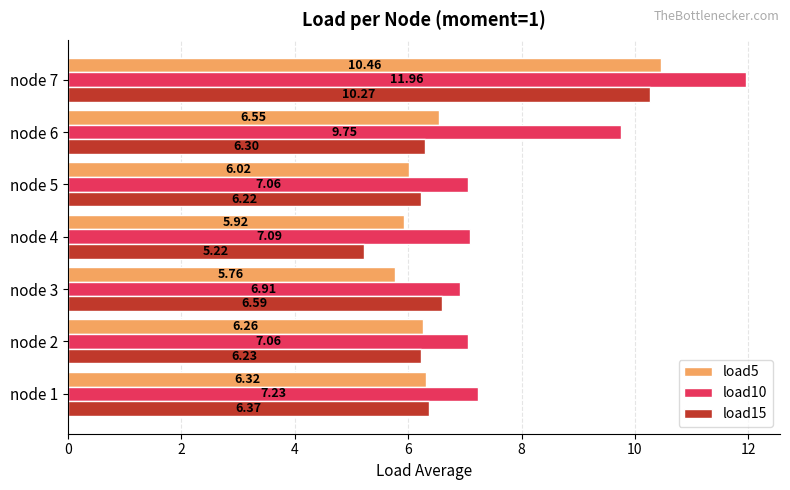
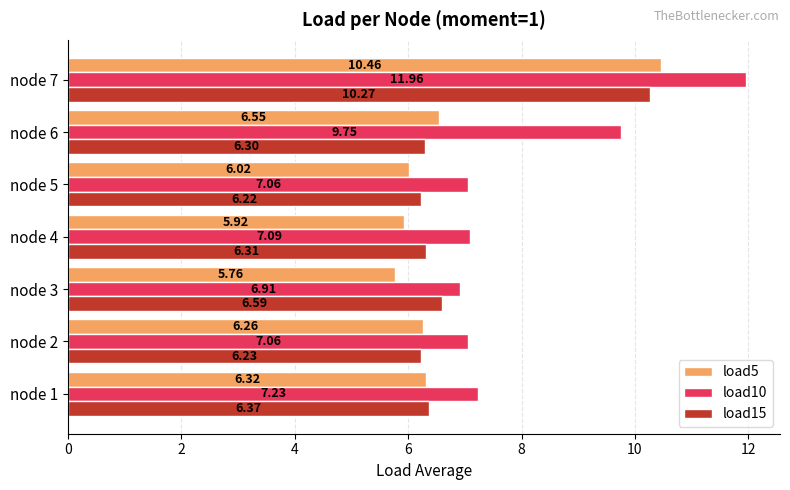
  {
    "load5": {
      "node 7": 10.46,
      "node 6": 6.55,
      "node 5": 6.02,
      "node 4": 5.92,
      "node 3": 5.76,
      "node 2": 6.26,
      "node 1": 6.32
    },
    "load10": {
      "node 7": 11.96,
      "node 6": 9.75,
      "node 5": 7.06,
      "node 4": 7.09,
      "node 3": 6.91,
      "node 2": 7.06,
      "node 1": 7.23
    },
    "load15": {
      "node 7": 10.27,
      "node 6": 6.30,
      "node 5": 6.22,
-     "node 4": 5.22,
+     "node 4": 6.31,
      "node 3": 6.59,
      "node 2": 6.23,
      "node 1": 6.37
    }
  }
